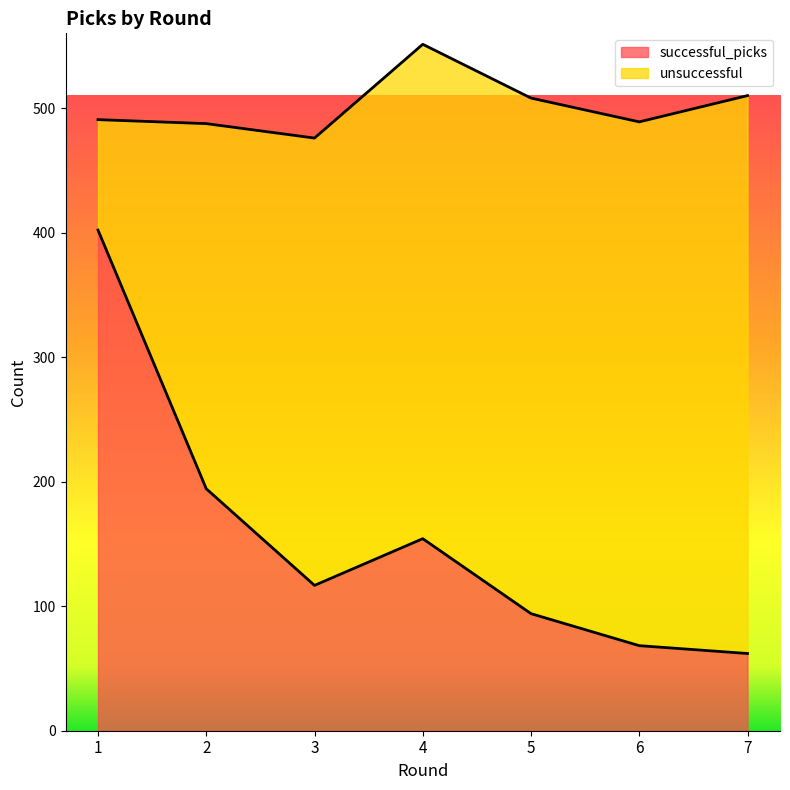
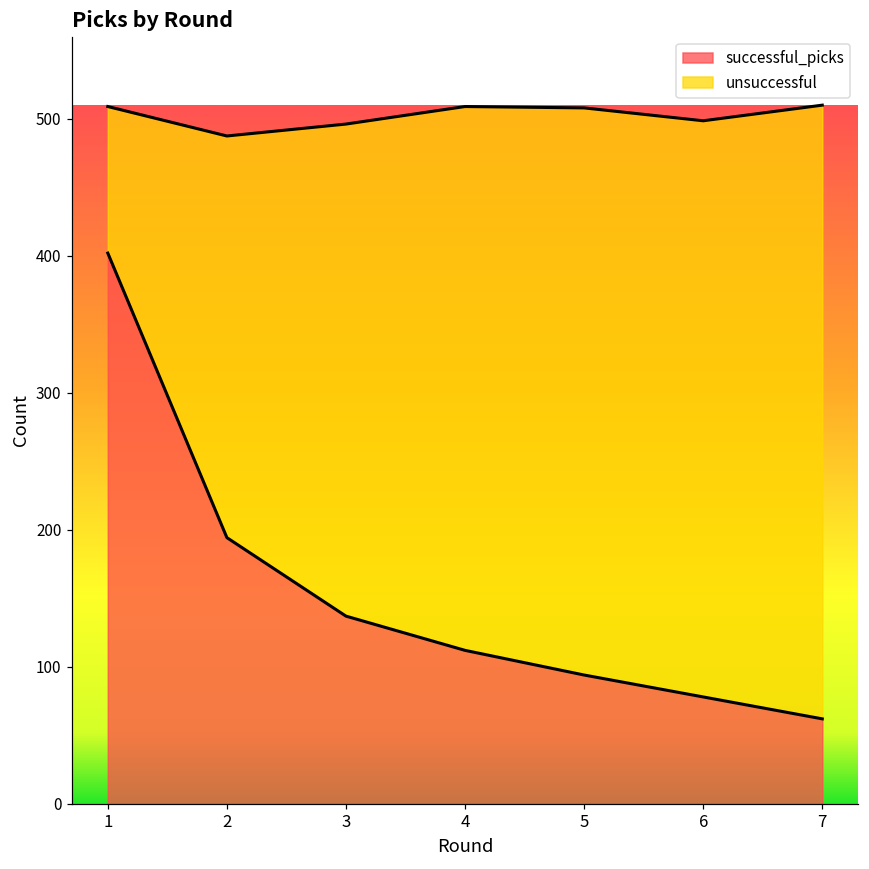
  {
    "successful_picks": {
      "1": 402,
      "2": 194,
-     "3": 117,
-     "4": 154,
+     "3": 137,
+     "4": 112,
      "5": 94,
-     "6": 68,
+     "6": 78,
      "7": 62
    },
    "unsuccessful": {
-     "1": 89,
+     "1": 107,
      "2": 293,
      "3": 359,
      "4": 397,
      "5": 414,
      "6": 421,
      "7": 448
    }
  }
